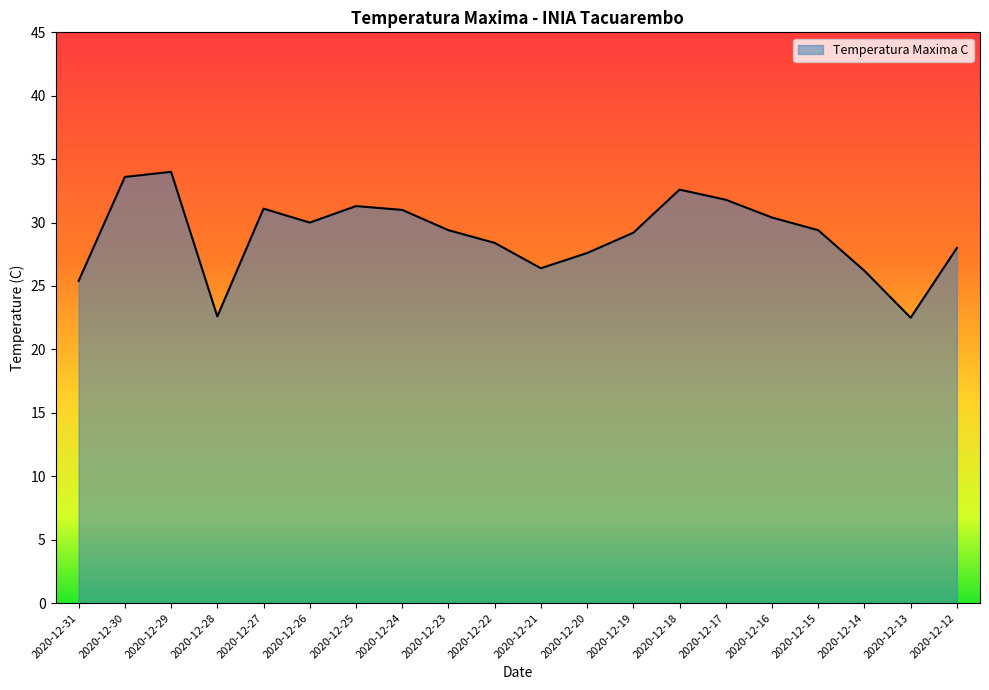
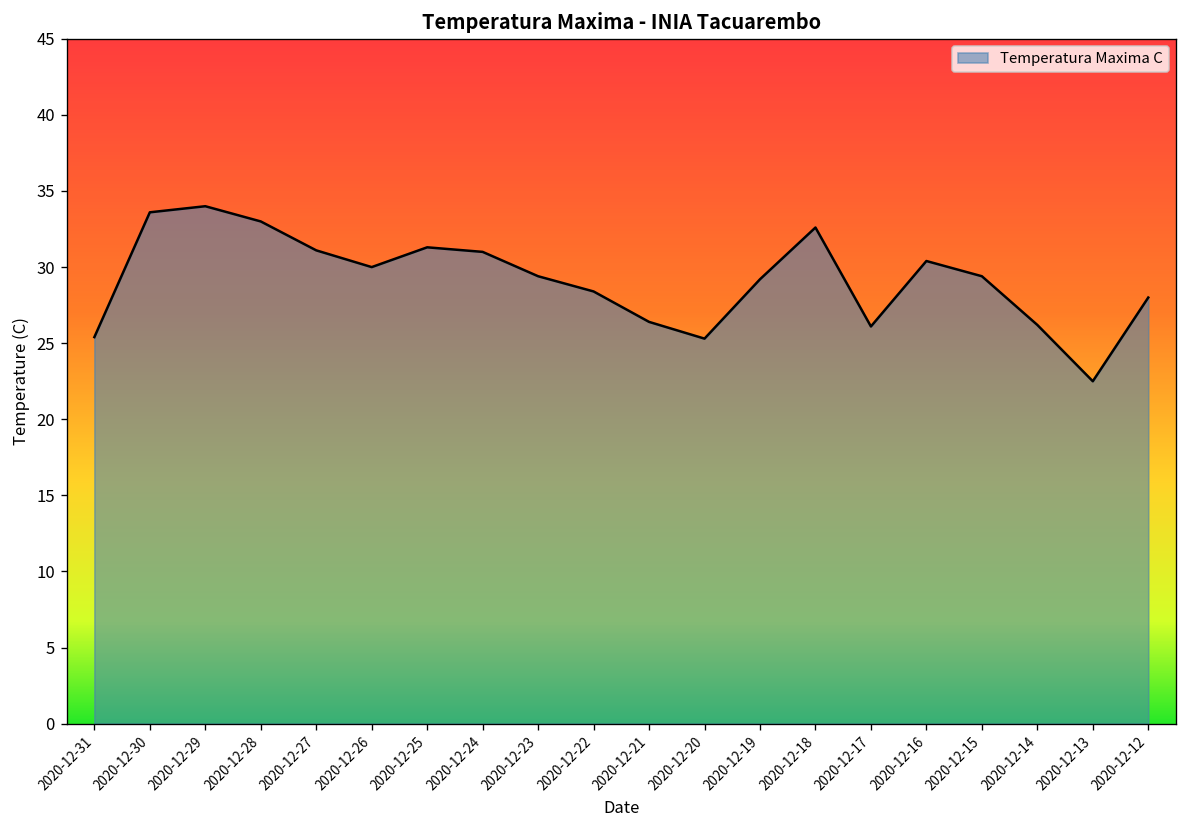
  {
    "2020-12-31": 25.4,
    "2020-12-30": 33.6,
    "2020-12-29": 34.0,
-   "2020-12-28": 22.6,
+   "2020-12-28": 33.0,
    "2020-12-27": 31.1,
    "2020-12-26": 30.0,
    "2020-12-25": 31.3,
    "2020-12-24": 31.0,
    "2020-12-23": 29.4,
    "2020-12-22": 28.4,
    "2020-12-21": 26.4,
-   "2020-12-20": 27.6,
+   "2020-12-20": 25.3,
    "2020-12-19": 29.2,
    "2020-12-18": 32.6,
-   "2020-12-17": 31.8,
+   "2020-12-17": 26.1,
    "2020-12-16": 30.4,
    "2020-12-15": 29.4,
    "2020-12-14": 26.2,
    "2020-12-13": 22.5,
    "2020-12-12": 28.0
  }
